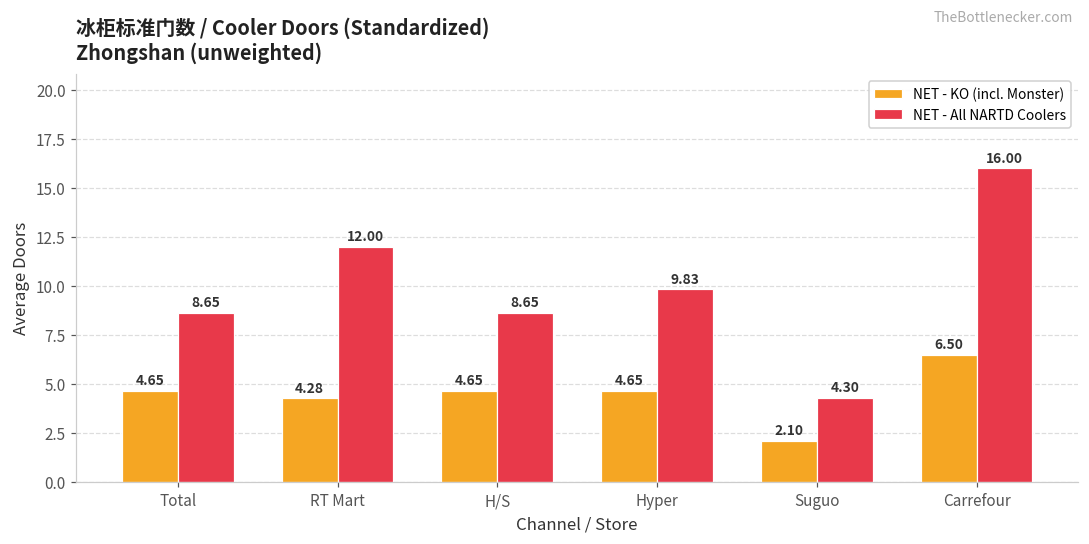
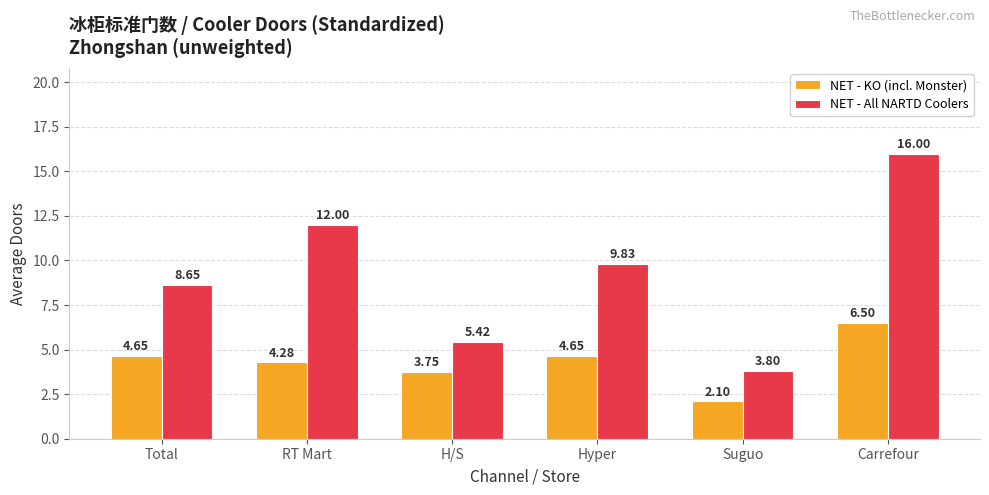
  {
    "NET - KO (incl. Monster)": {
      "Total": 4.65,
      "RT Mart": 4.28,
-     "H/S": 4.65,
+     "H/S": 3.75,
      "Hyper": 4.65,
      "Suguo": 2.10,
      "Carrefour": 6.50
    },
    "NET - All NARTD Coolers": {
      "Total": 8.65,
      "RT Mart": 12.00,
-     "H/S": 8.65,
+     "H/S": 5.42,
      "Hyper": 9.83,
-     "Suguo": 4.30,
+     "Suguo": 3.80,
      "Carrefour": 16.00
    }
  }
